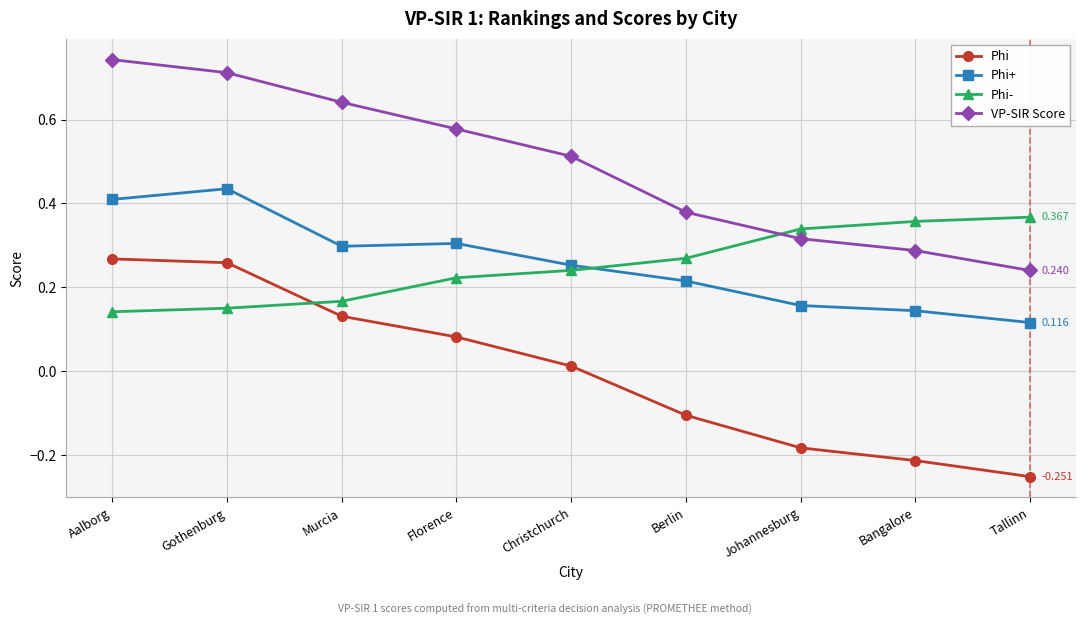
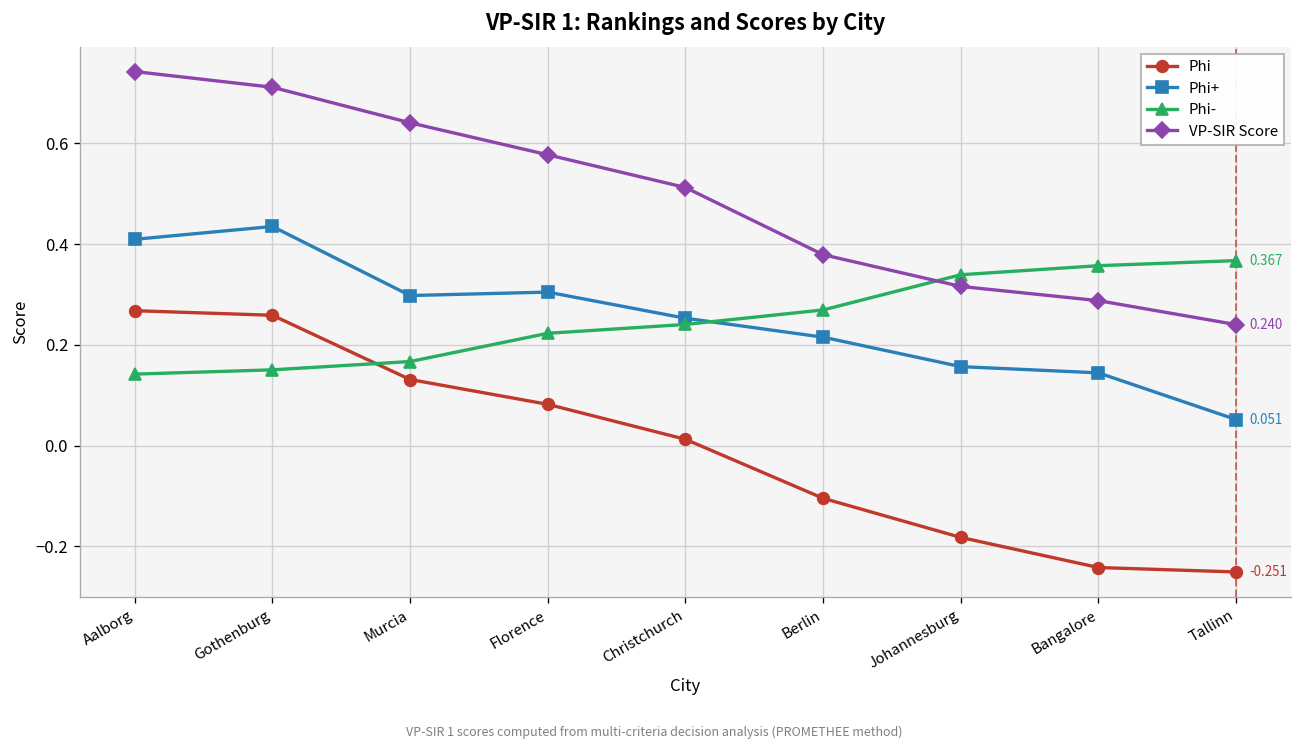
  {
    "Phi": {
      "Aalborg": 0.27,
      "Gothenburg": 0.26,
      "Murcia": 0.13,
      "Florence": 0.08,
      "Christchurch": 0.01,
      "Berlin": -0.10,
      "Johannesburg": -0.18,
-     "Bangalore": -0.21
+     "Bangalore": -0.24
    },
    "Phi+": {
-     "Tallinn": 0.116
+     "Tallinn": 0.051
    },
    "Phi-": {
      "Tallinn": 0.367
    },
    "VP-SIR Score": {
      "Tallinn": 0.240
    }
  }
